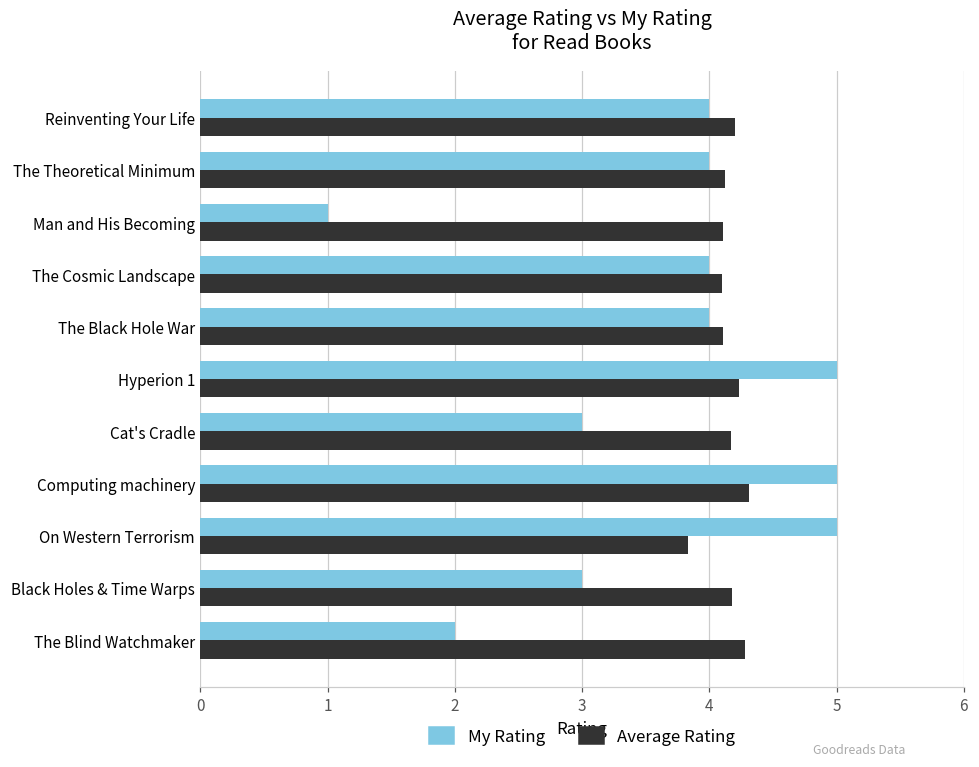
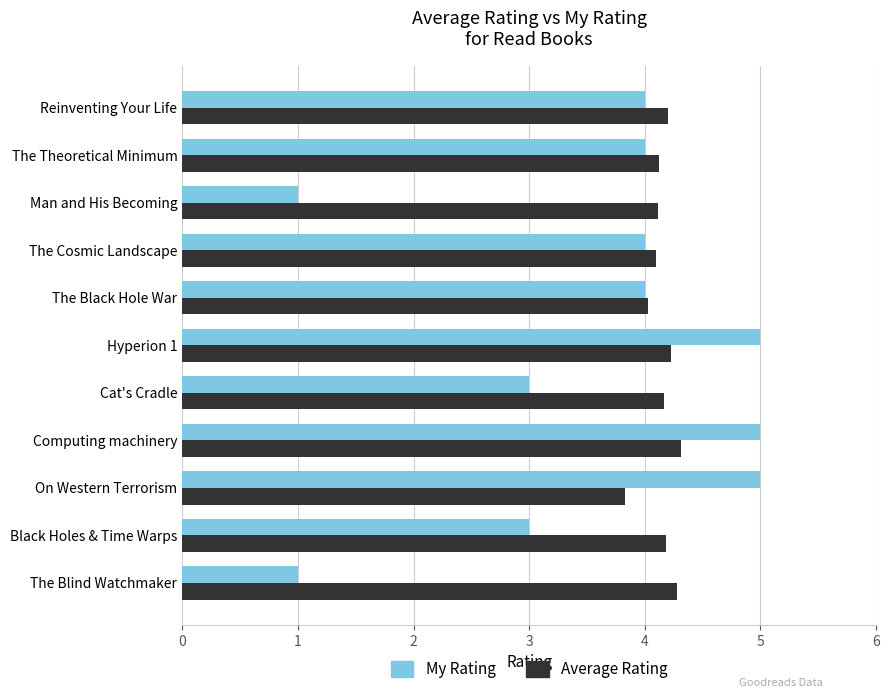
  {
    "My Rating": {
      "Reinventing Your Life": 4,
      "The Theoretical Minimum": 4,
      "Man and His Becoming": 1,
      "The Cosmic Landscape": 4,
      "The Black Hole War": 4,
      "Hyperion 1": 5,
      "Cat's Cradle": 3,
      "Computing machinery": 5,
      "On Western Terrorism": 5,
      "Black Holes & Time Warps": 3,
-     "The Blind Watchmaker": 2
+     "The Blind Watchmaker": 1
    },
    "Average Rating": {
      "Reinventing Your Life": 4.20,
      "The Theoretical Minimum": 4.12,
      "Man and His Becoming": 4.11,
      "The Cosmic Landscape": 4.10,
-     "The Black Hole War": 4.11,
+     "The Black Hole War": 4.03,
      "Hyperion 1": 4.23,
      "Cat's Cradle": 4.17,
      "Computing machinery": 4.31,
      "On Western Terrorism": 3.83,
      "Black Holes & Time Warps": 4.18,
      "The Blind Watchmaker": 4.28
    }
  }
